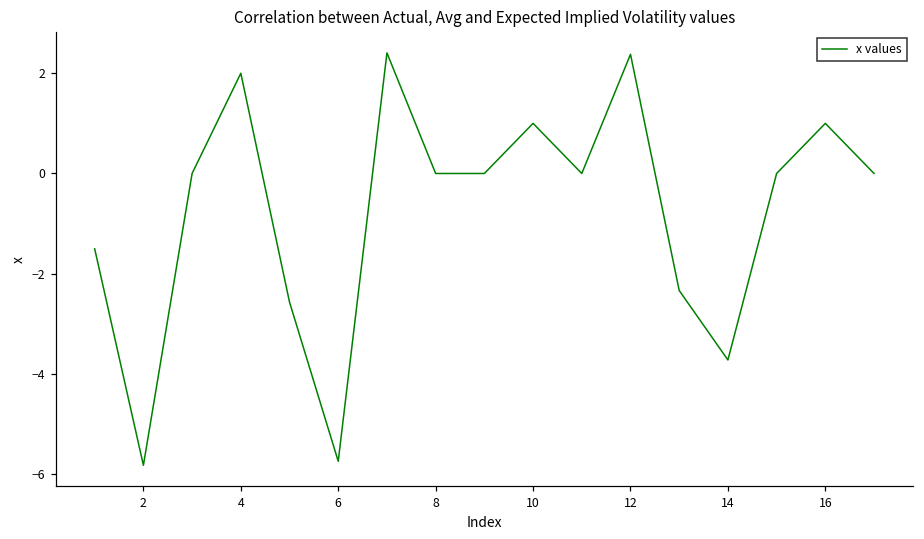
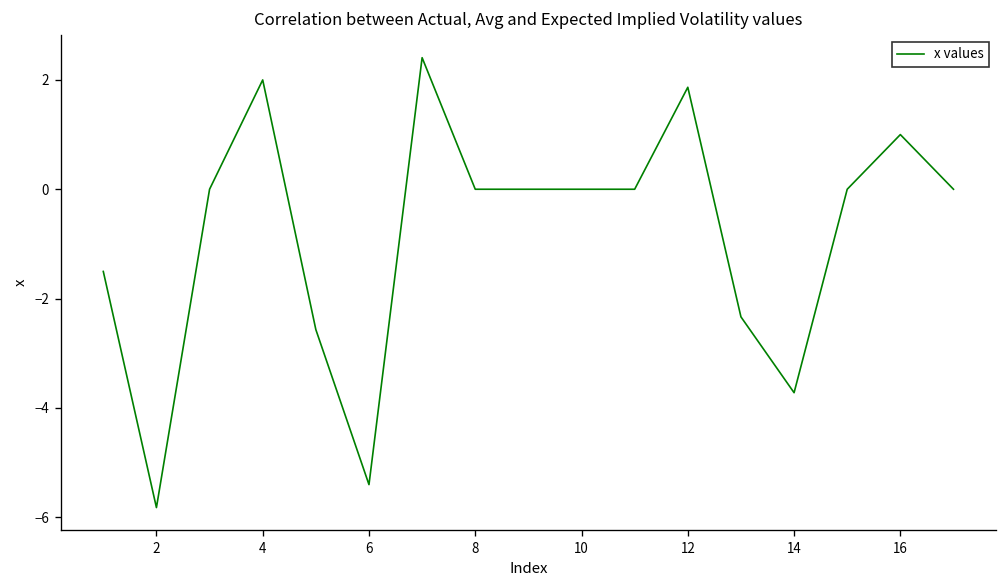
  {
    "2": -5.8,
    "4": 2.0,
-   "6": -5.7,
+   "6": -5.4,
    "8": 0.0,
-   "10": 1,
-   "12": 2.4,
+   "10": 0,
+   "12": 1.9,
    "14": -3.7,
    "16": 1.0
  }
